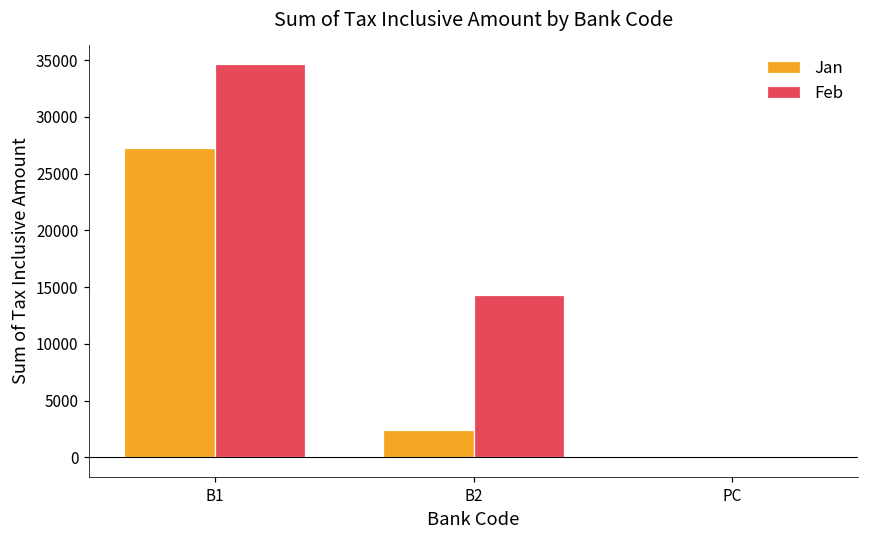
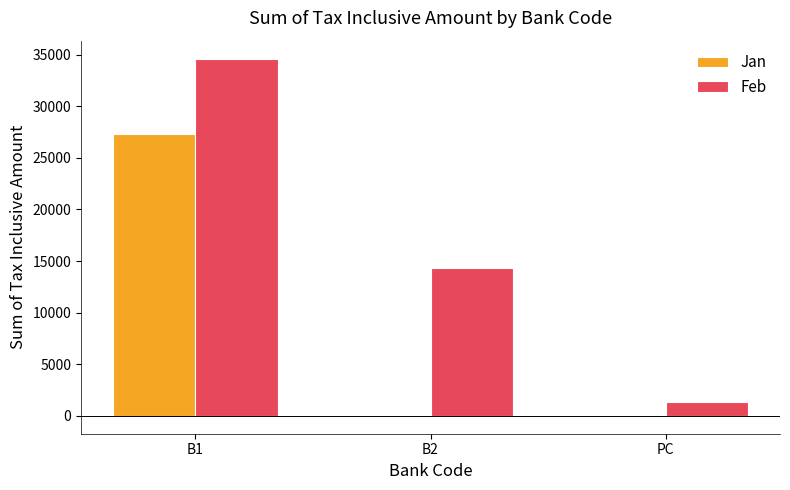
  {
    "Jan": {
      "B1": 27300,
-     "B2": 2400
+     "B2": 0
    },
    "Feb": {
      "B1": 34600,
      "B2": 14300,
-     "PC": 0
+     "PC": 1300
    }
  }
